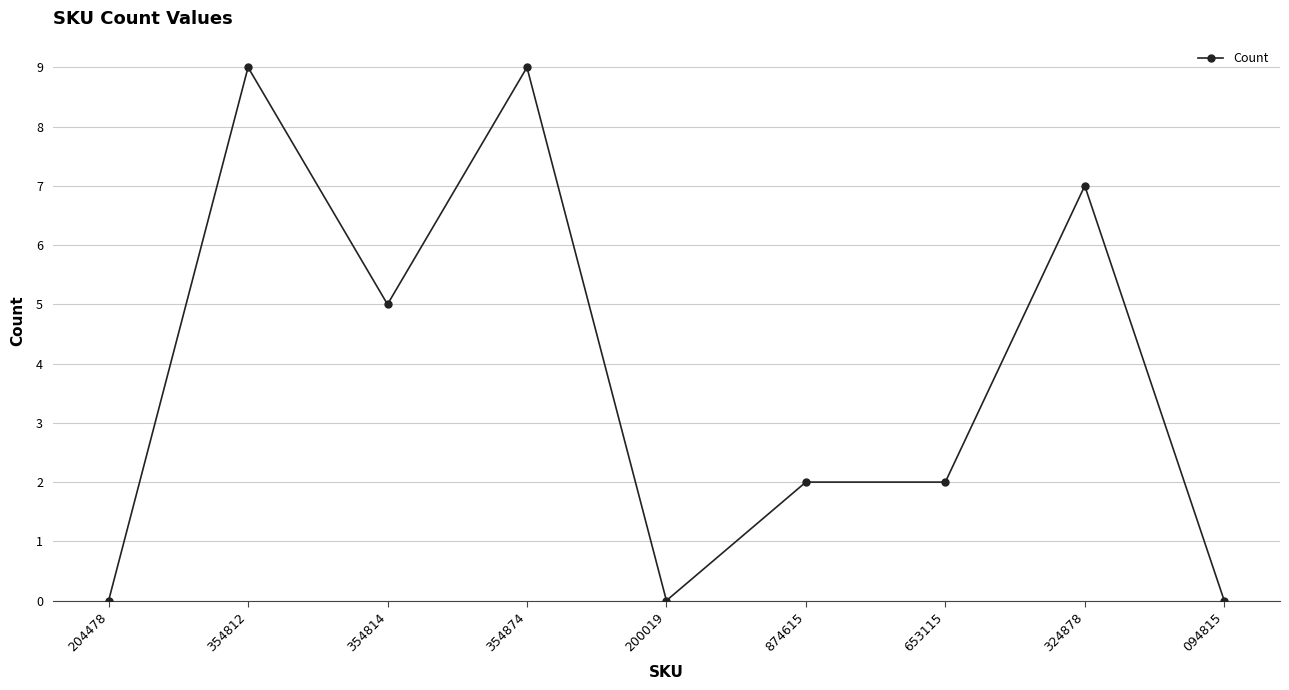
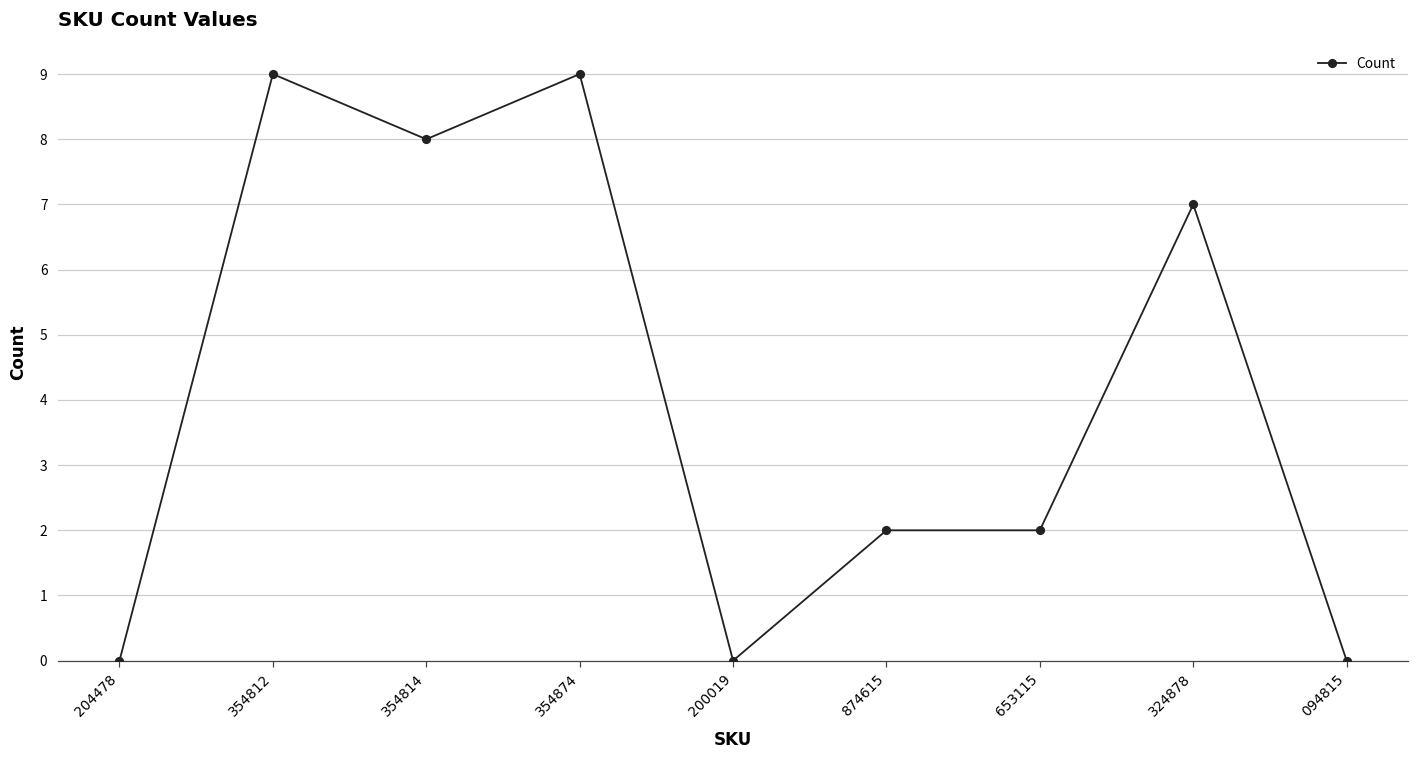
  {
    "204478": 0,
    "354812": 9,
-   "354814": 5,
+   "354814": 8,
    "354874": 9,
    "200019": 0,
    "874615": 2,
    "653115": 2,
    "324878": 7,
    "094815": 0
  }
